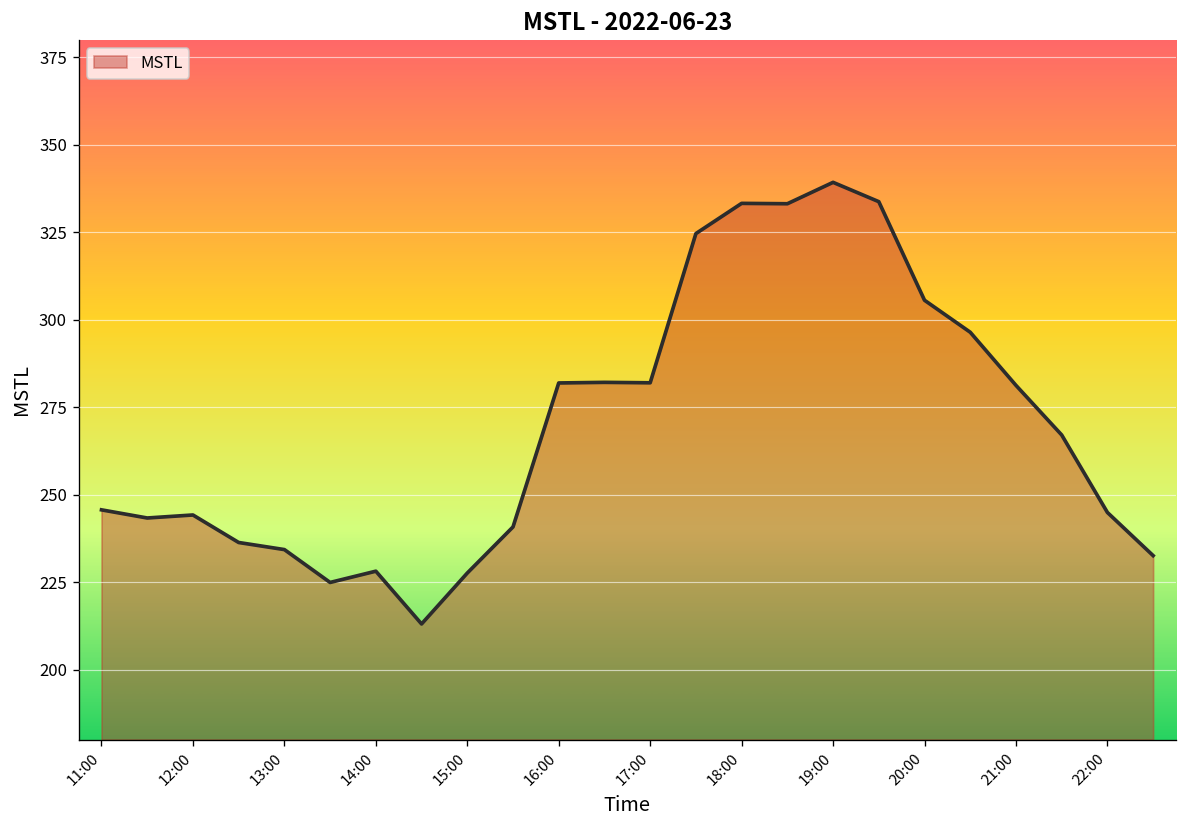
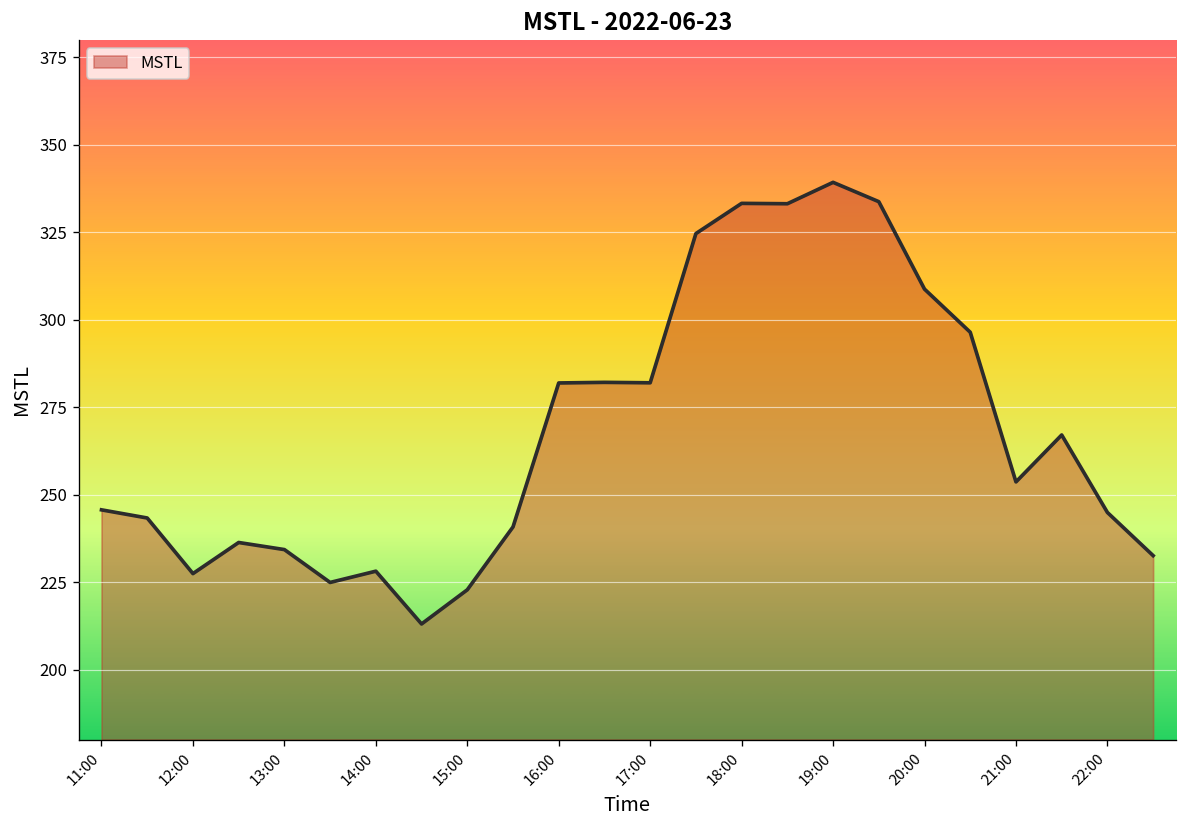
  {
    "11:00": 246,
-   "12:00": 244,
+   "12:00": 227,
    "13:00": 234,
    "14:00": 228,
-   "15:00": 228,
+   "15:00": 223,
    "16:00": 282,
    "17:00": 282,
    "18:00": 333,
    "19:00": 339,
-   "20:00": 306,
-   "21:00": 281,
+   "20:00": 309,
+   "21:00": 254,
    "22:00": 245
  }
